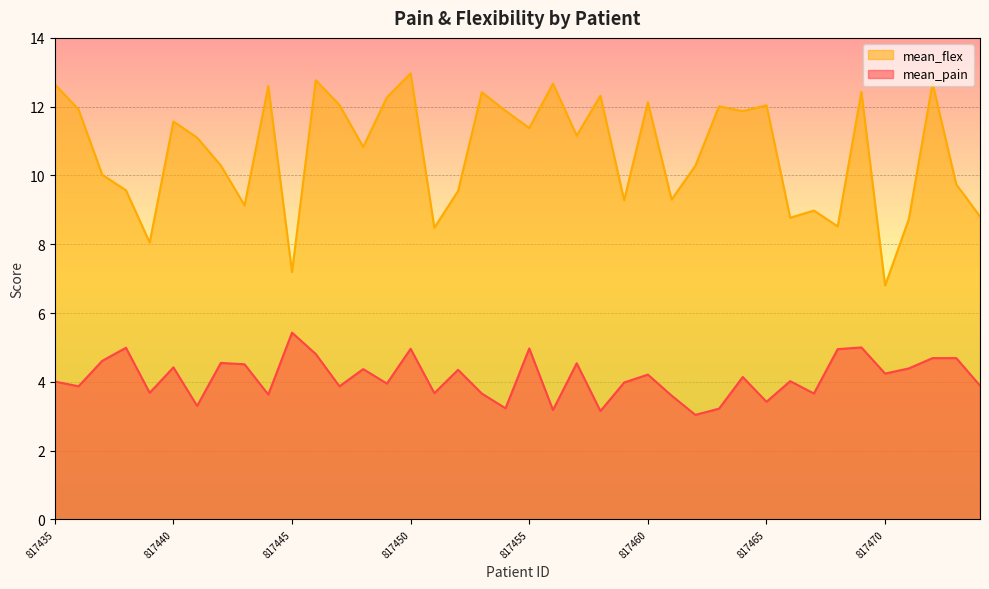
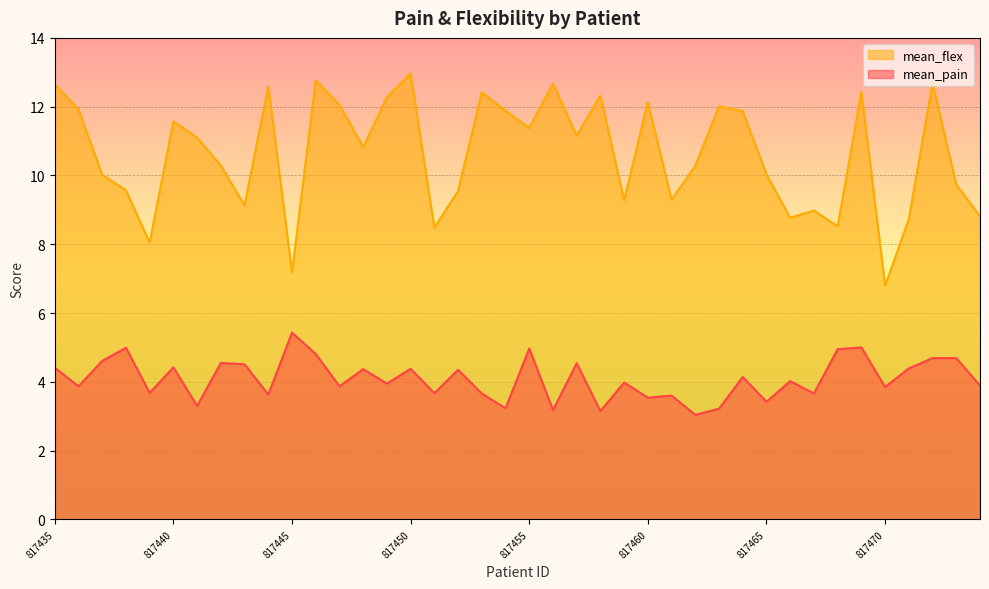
  {
    "mean_flex": {
      "817435": 12.7,
      "817440": 11.6,
      "817445": 7.2,
      "817450": 13.0,
      "817455": 11.4,
      "817460": 12.1,
-     "817465": 12.0,
+     "817465": 10.0,
      "817470": 6.8
    },
    "mean_pain": {
-     "817435": 4.0,
+     "817435": 4.4,
      "817440": 4.4,
      "817445": 5.4,
-     "817450": 5.0,
+     "817450": 4.4,
      "817455": 5.0,
-     "817460": 4.2,
+     "817460": 3.5,
      "817465": 3.4,
-     "817470": 4.2
+     "817470": 3.9
    }
  }
